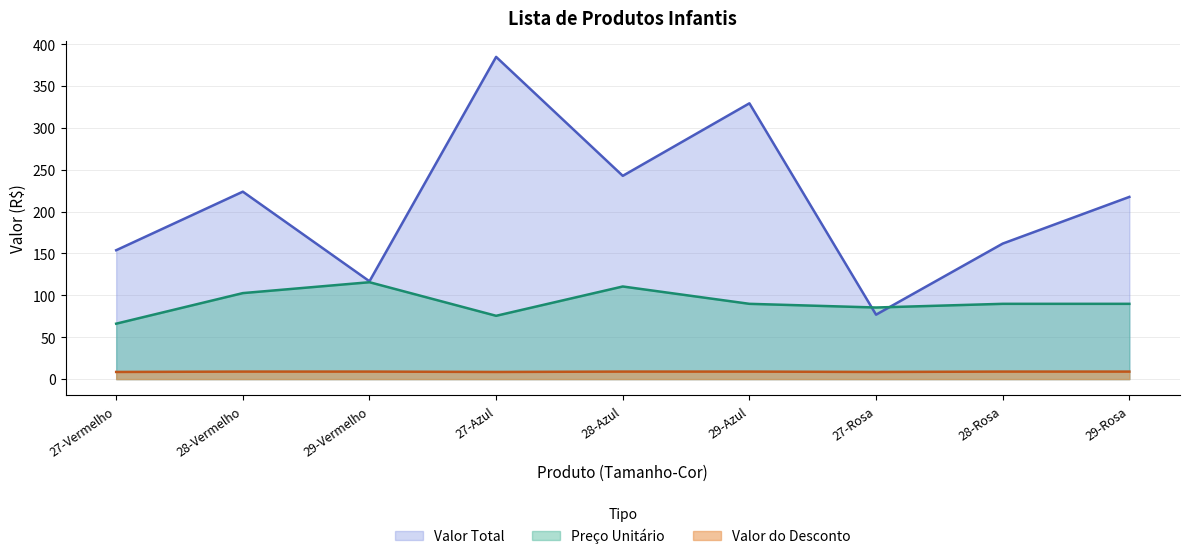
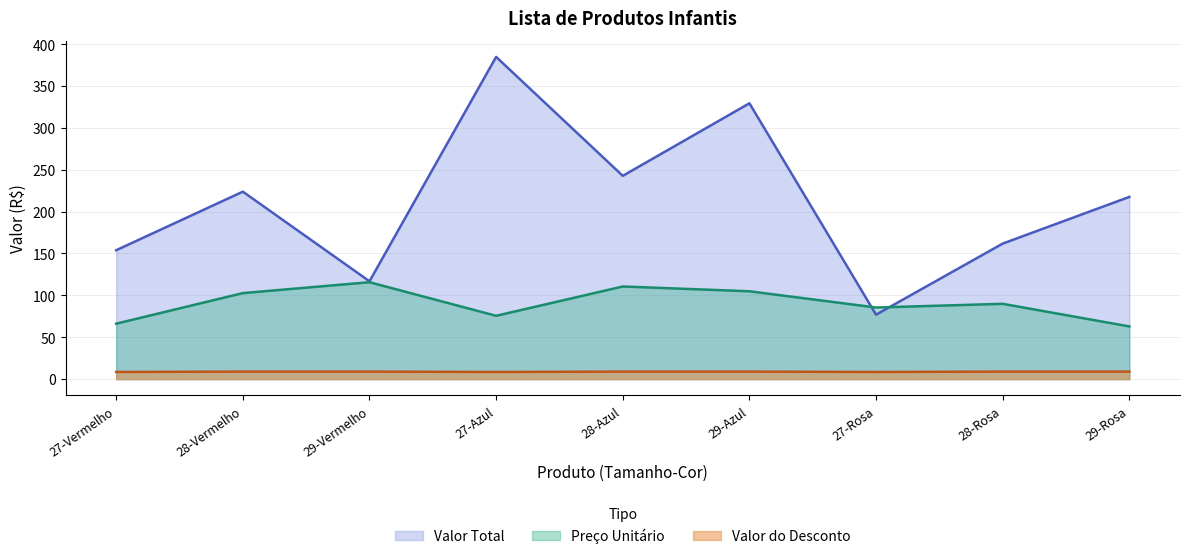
  {
    "Valor Total": {
      "27-Vermelho": 150,
      "28-Vermelho": 220,
      "27-Azul": 380,
      "28-Azul": 240,
      "29-Azul": 330,
      "27-Rosa": 80,
      "28-Rosa": 160,
      "29-Rosa": 220
    },
    "Preço Unitário": {
      "27-Vermelho": 70,
      "28-Vermelho": 100,
      "27-Azul": 80,
      "28-Azul": 110,
-     "29-Azul": 90,
+     "29-Azul": 100,
      "27-Rosa": 90,
      "28-Rosa": 90,
-     "29-Rosa": 90
+     "29-Rosa": 60
    },
    "Valor do Desconto": {
      "27-Vermelho": 10,
      "28-Vermelho": 10,
      "29-Vermelho": 10,
      "27-Azul": 10,
      "28-Azul": 10,
      "29-Azul": 10,
      "27-Rosa": 10,
      "28-Rosa": 10,
      "29-Rosa": 10
    }
  }
